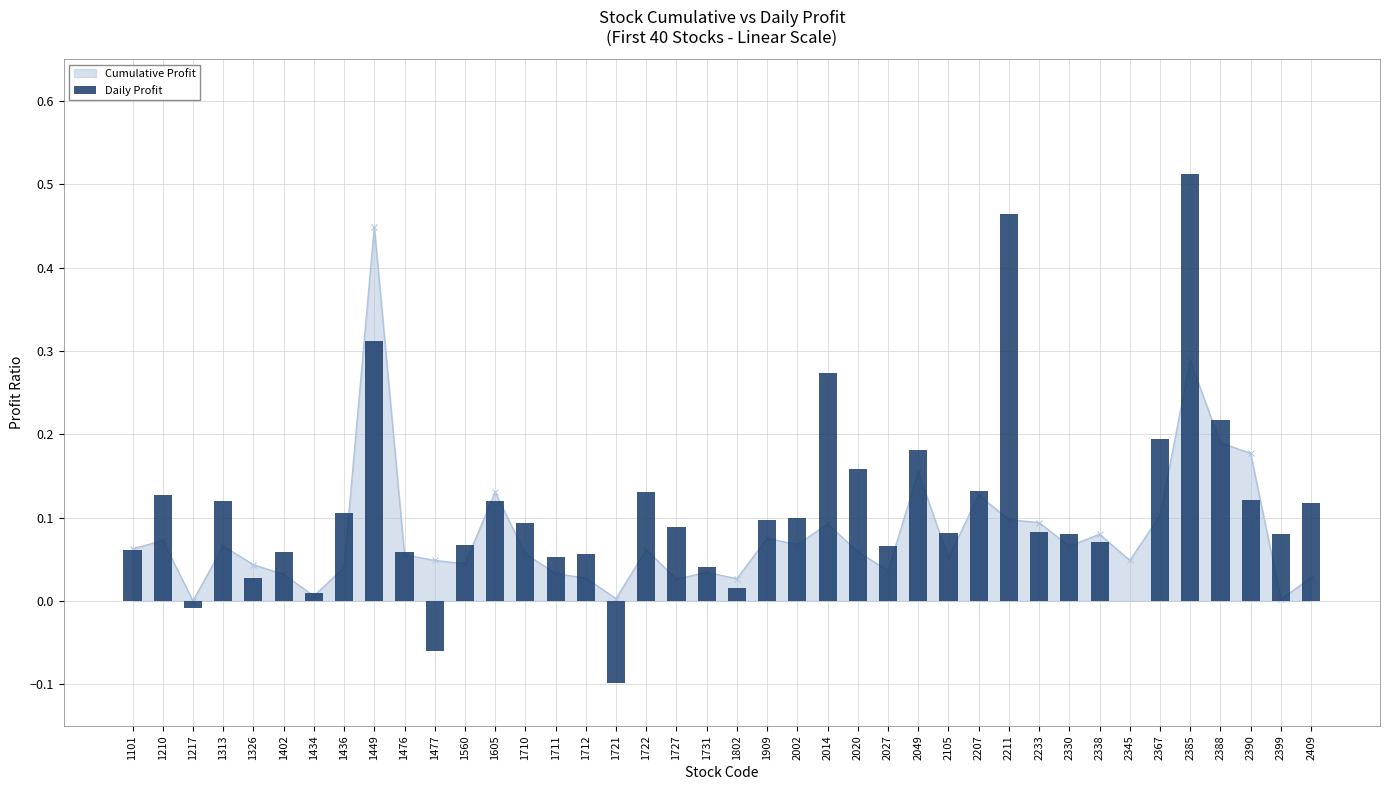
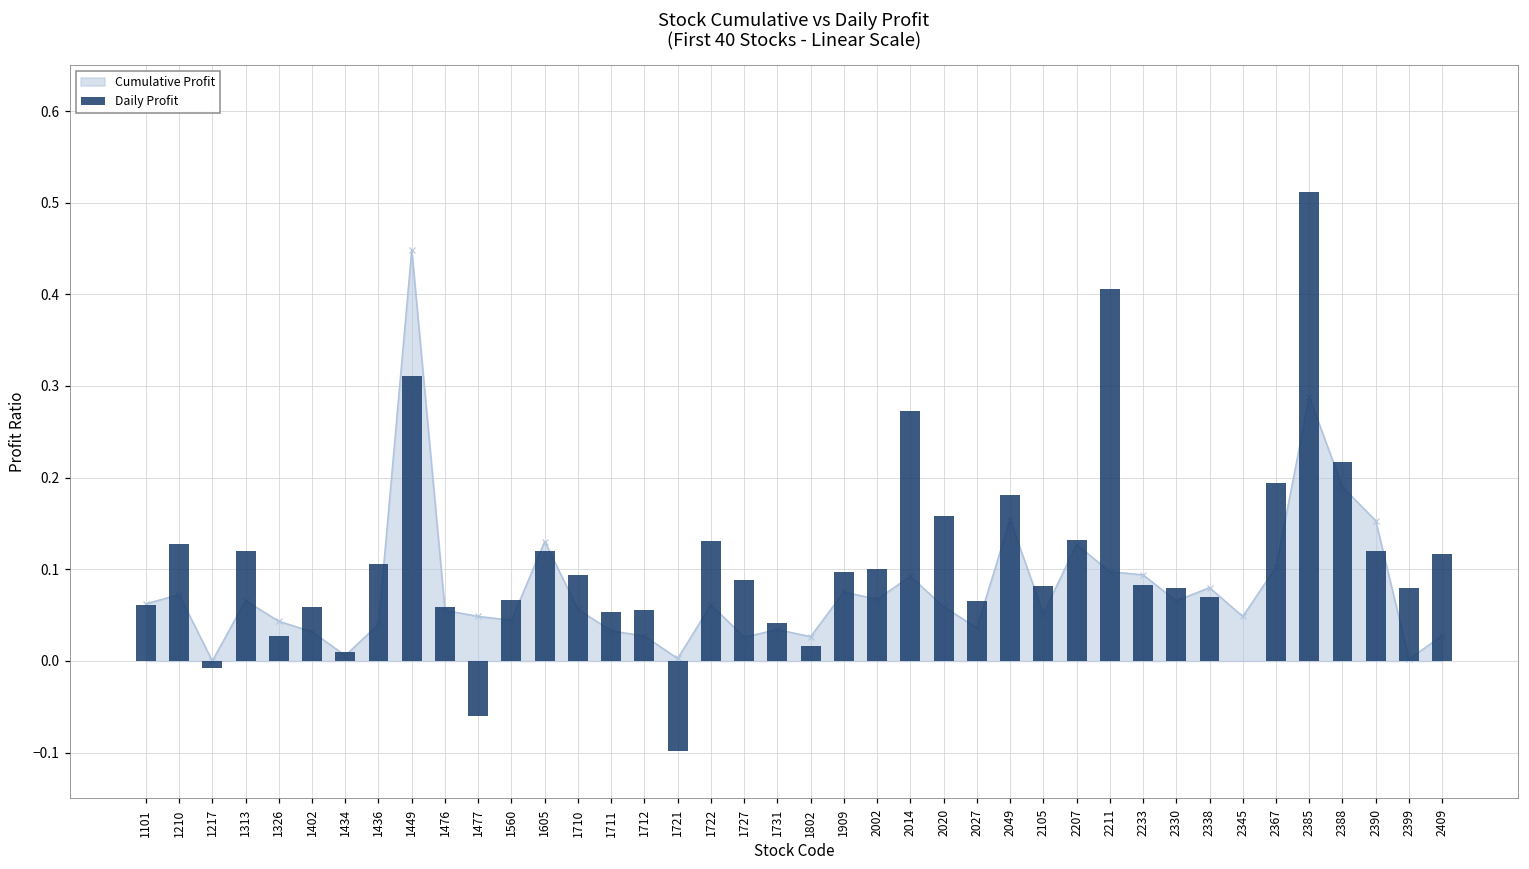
  {
    "Cumulative Profit": {
      "1101": 0.06,
      "1210": 0.07,
      "1217": 0.00,
      "1313": 0.07,
      "1326": 0.04,
      "1402": 0.03,
      "1434": 0.01,
      "1436": 0.04,
      "1449": 0.45,
      "1476": 0.06,
      "1477": 0.05,
      "1560": 0.04,
      "1605": 0.13,
      "1710": 0.06,
      "1711": 0.03,
      "1712": 0.03,
      "1721": 0.00,
      "1722": 0.06,
      "1727": 0.03,
      "1731": 0.03,
      "1802": 0.03,
      "1909": 0.08,
      "2002": 0.07,
      "2014": 0.09,
      "2020": 0.06,
      "2027": 0.04,
      "2049": 0.15,
      "2105": 0.05,
      "2207": 0.13,
      "2211": 0.10,
      "2233": 0.09,
      "2330": 0.07,
      "2338": 0.08,
      "2345": 0.05,
      "2367": 0.10,
      "2385": 0.29,
      "2388": 0.19,
-     "2390": 0.18,
+     "2390": 0.15,
      "2399": 0.00,
      "2409": 0.03
    },
    "Daily Profit": {
      "1101": 0.06,
      "1210": 0.13,
      "1217": -0.01,
      "1313": 0.12,
      "1326": 0.03,
      "1402": 0.06,
      "1434": 0.01,
      "1436": 0.11,
      "1449": 0.31,
      "1476": 0.06,
      "1477": -0.06,
      "1560": 0.07,
      "1605": 0.12,
      "1710": 0.09,
      "1711": 0.05,
      "1712": 0.06,
      "1721": -0.10,
      "1722": 0.13,
      "1727": 0.09,
      "1731": 0.04,
      "1802": 0.02,
      "1909": 0.10,
      "2002": 0.10,
      "2014": 0.27,
      "2020": 0.16,
      "2027": 0.07,
      "2049": 0.18,
      "2105": 0.08,
      "2207": 0.13,
-     "2211": 0.46,
+     "2211": 0.41,
      "2233": 0.08,
      "2330": 0.08,
      "2338": 0.07,
      "2345": 0.00,
      "2367": 0.19,
      "2385": 0.51,
      "2388": 0.22,
      "2390": 0.12,
      "2399": 0.08,
      "2409": 0.12
    }
  }
